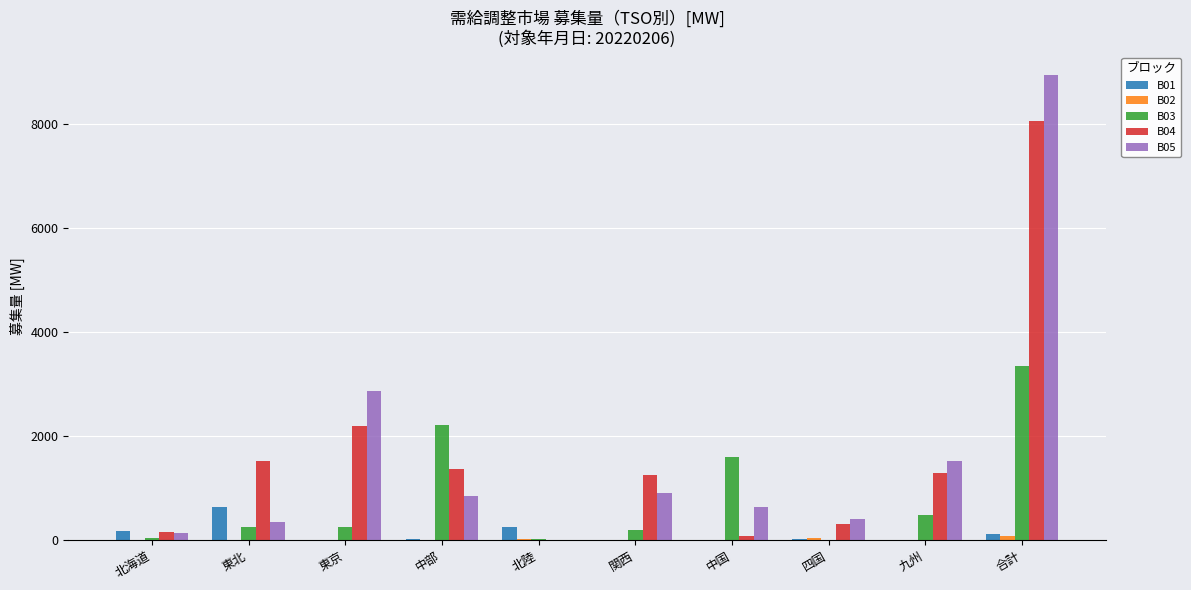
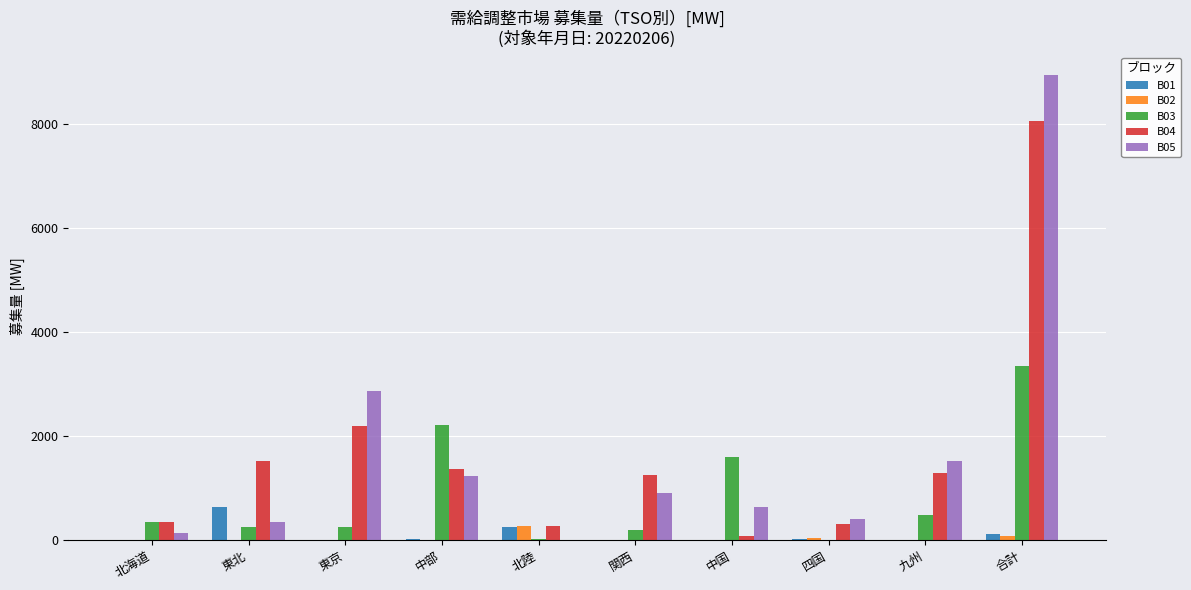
  {
    "B01": {
-     "北海道": 200,
+     "北海道": 0,
      "東北": 600,
      "東京": 0,
      "北陸": 300,
      "関西": 0,
      "中国": 0,
      "合計": 100
    },
    "B02": {
      "東北": 0,
      "東京": 0,
-     "北陸": 0,
+     "北陸": 300,
      "中国": 0,
      "四国": 100,
      "九州": 0,
      "合計": 100
    },
    "B03": {
-     "北海道": 0,
+     "北海道": 400,
      "東北": 300,
      "東京": 200,
      "中部": 2200,
      "関西": 200,
      "中国": 1600,
      "四国": 0,
      "九州": 500,
      "合計": 3400
    },
    "B04": {
-     "北海道": 200,
+     "北海道": 400,
      "東北": 1500,
      "東京": 2200,
      "中部": 1400,
-     "北陸": 0,
+     "北陸": 300,
      "関西": 1200,
      "中国": 100,
      "四国": 300,
      "九州": 1300,
      "合計": 8100
    },
    "B05": {
      "北海道": 100,
      "東北": 400,
      "東京": 2900,
-     "中部": 900,
+     "中部": 1200,
      "関西": 900,
      "中国": 600,
      "四国": 400,
      "九州": 1500,
      "合計": 8900
    }
  }
